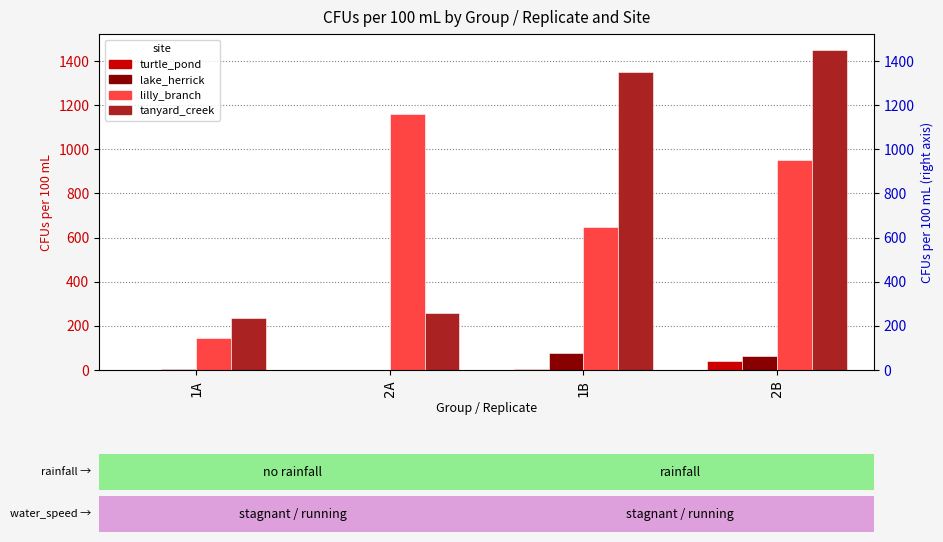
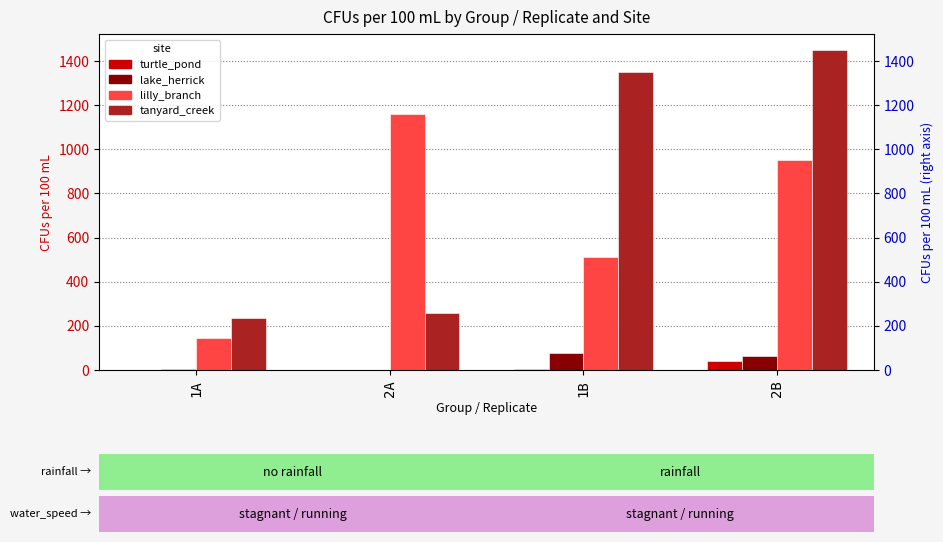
  {
    "lilly_branch": {
      "1A": 150,
      "2A": 1160,
-     "1B": 650,
+     "1B": 510,
      "2B": 950
    }
  }
